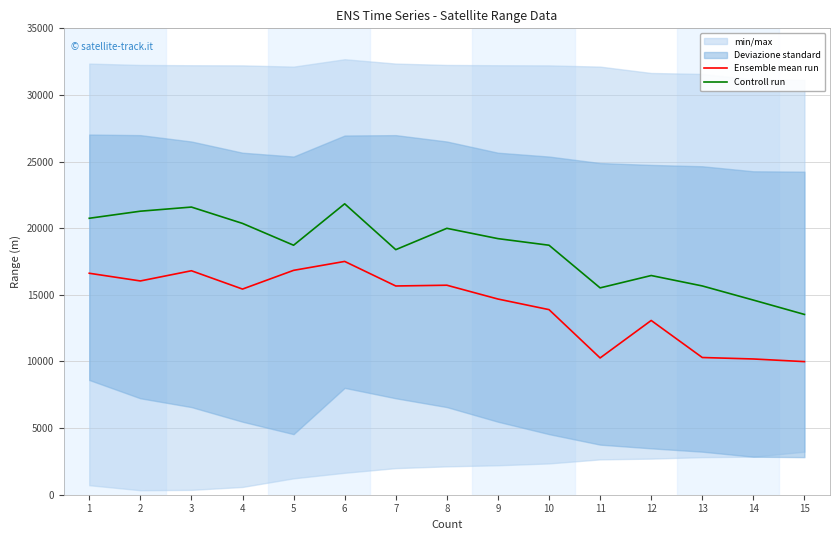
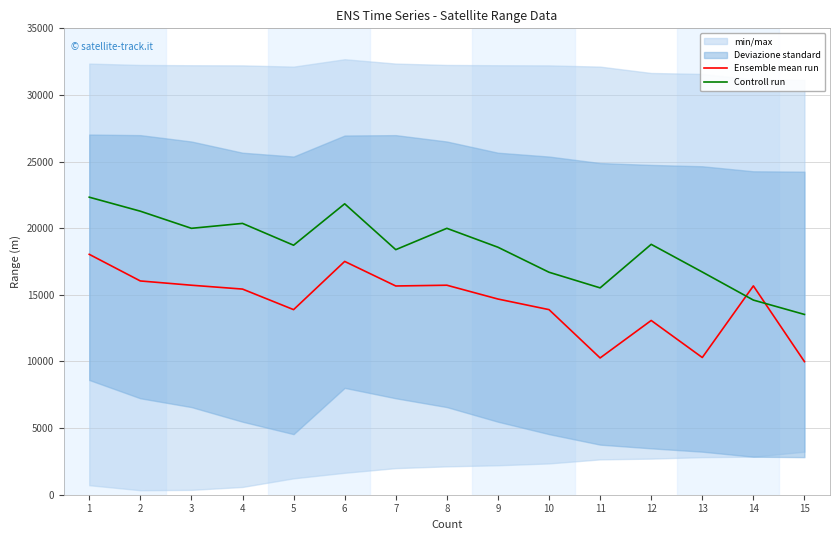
  {
    "Ensemble mean run": {
-     "1": 16600,
+     "1": 18000,
      "2": 16000,
-     "3": 16800,
+     "3": 15700,
      "4": 15400,
-     "5": 16800,
+     "5": 13900,
      "6": 17500,
      "7": 15700,
      "8": 15700,
      "9": 14700,
      "10": 13900,
      "11": 10300,
      "12": 13100,
      "13": 10300,
-     "14": 10200,
+     "14": 15700,
      "15": 10000
    },
    "Controll run": {
-     "1": 20700,
+     "1": 22300,
      "2": 21300,
-     "3": 21600,
+     "3": 20000,
      "4": 20400,
      "5": 18700,
      "6": 21800,
      "7": 18400,
      "8": 20000,
-     "9": 19200,
-     "10": 18700,
+     "9": 18600,
+     "10": 16700,
      "11": 15500,
-     "12": 16500,
-     "13": 15700,
+     "12": 18800,
+     "13": 16700,
      "14": 14600,
      "15": 13500
    }
  }
